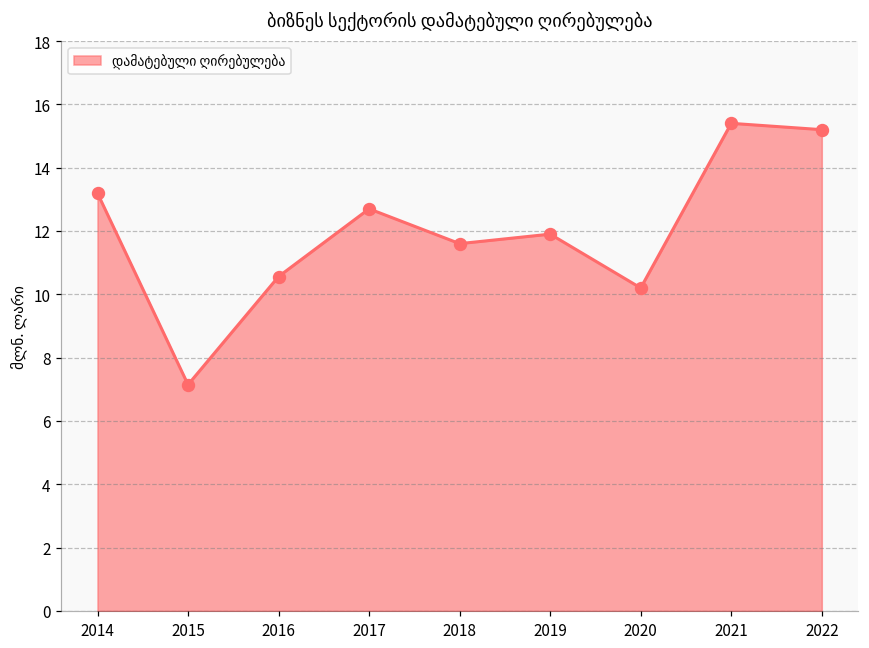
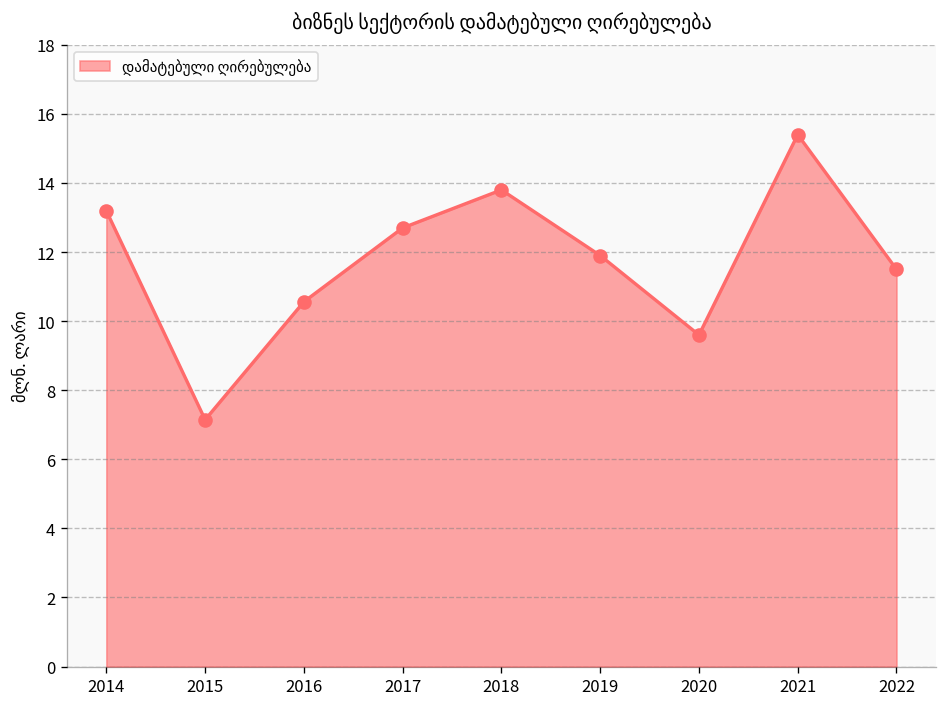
  {
    "2014": 13.2,
    "2015": 7.1,
    "2016": 10.6,
    "2017": 12.7,
-   "2018": 11.6,
+   "2018": 13.8,
    "2019": 11.9,
-   "2020": 10.2,
+   "2020": 9.6,
    "2021": 15.4,
-   "2022": 15.2
+   "2022": 11.5
  }
